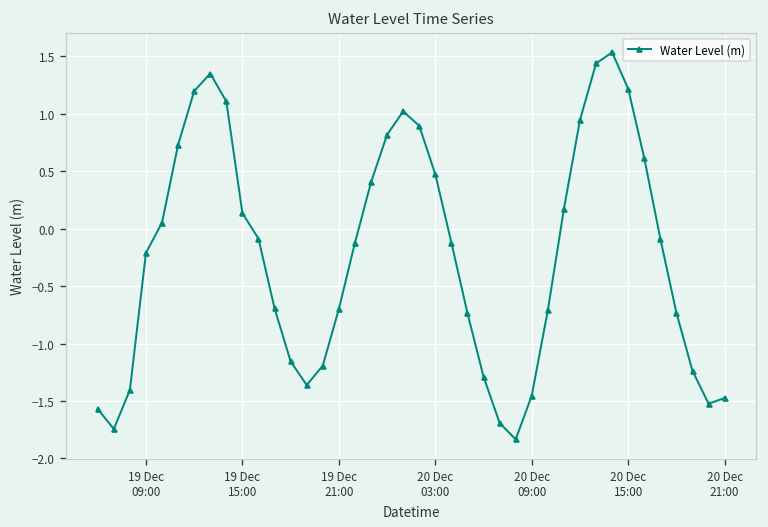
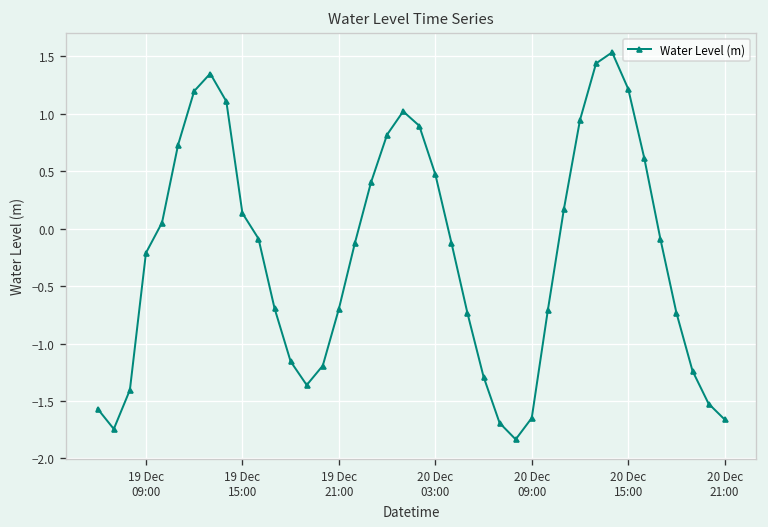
  {
    "19 Dec 09:00": -0.2,
    "19 Dec 15:00": 0.1,
    "19 Dec 21:00": -0.7,
    "20 Dec 03:00": 0.5,
-   "20 Dec 09:00": -1.5,
+   "20 Dec 09:00": -1.6,
    "20 Dec 15:00": 1.2,
-   "20 Dec 21:00": -1.5
+   "20 Dec 21:00": -1.7
  }
